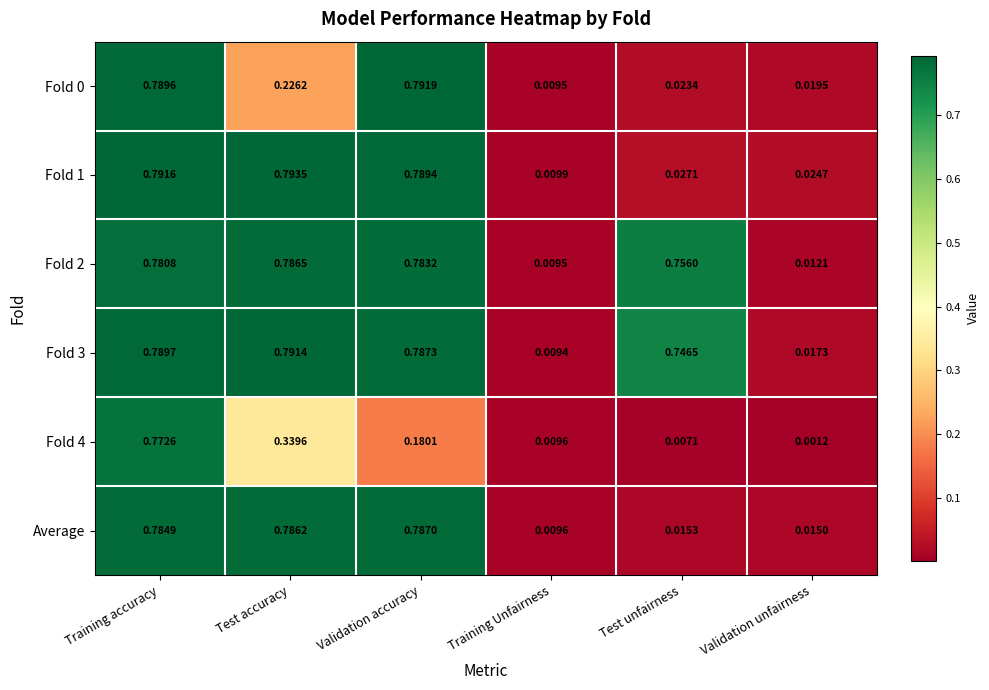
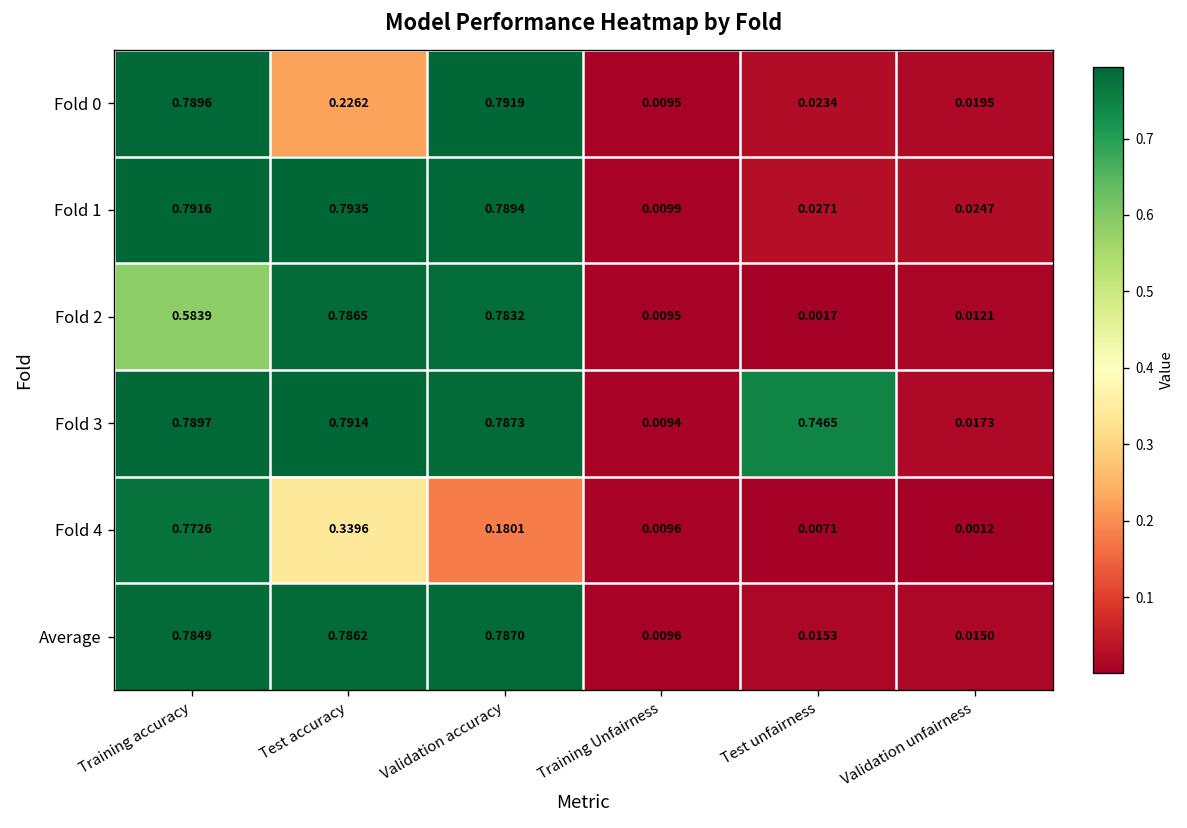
  {
    "Fold 0": {
      "Training accuracy": 0.7896,
      "Test accuracy": 0.2262,
      "Validation accuracy": 0.7919,
      "Training Unfairness": 0.0095,
      "Test unfairness": 0.0234,
      "Validation unfairness": 0.0195
    },
    "Fold 1": {
      "Training accuracy": 0.7916,
      "Test accuracy": 0.7935,
      "Validation accuracy": 0.7894,
      "Training Unfairness": 0.0099,
      "Test unfairness": 0.0271,
      "Validation unfairness": 0.0247
    },
    "Fold 2": {
-     "Training accuracy": 0.7808,
+     "Training accuracy": 0.5839,
      "Test accuracy": 0.7865,
      "Validation accuracy": 0.7832,
      "Training Unfairness": 0.0095,
-     "Test unfairness": 0.7560,
+     "Test unfairness": 0.0017,
      "Validation unfairness": 0.0121
    },
    "Fold 3": {
      "Training accuracy": 0.7897,
      "Test accuracy": 0.7914,
      "Validation accuracy": 0.7873,
      "Training Unfairness": 0.0094,
      "Test unfairness": 0.7465,
      "Validation unfairness": 0.0173
    },
    "Fold 4": {
      "Training accuracy": 0.7726,
      "Test accuracy": 0.3396,
      "Validation accuracy": 0.1801,
      "Training Unfairness": 0.0096,
      "Test unfairness": 0.0071,
      "Validation unfairness": 0.0012
    },
    "Average": {
      "Training accuracy": 0.7849,
      "Test accuracy": 0.7862,
      "Validation accuracy": 0.7870,
      "Training Unfairness": 0.0096,
      "Test unfairness": 0.0153,
      "Validation unfairness": 0.0150
    }
  }
